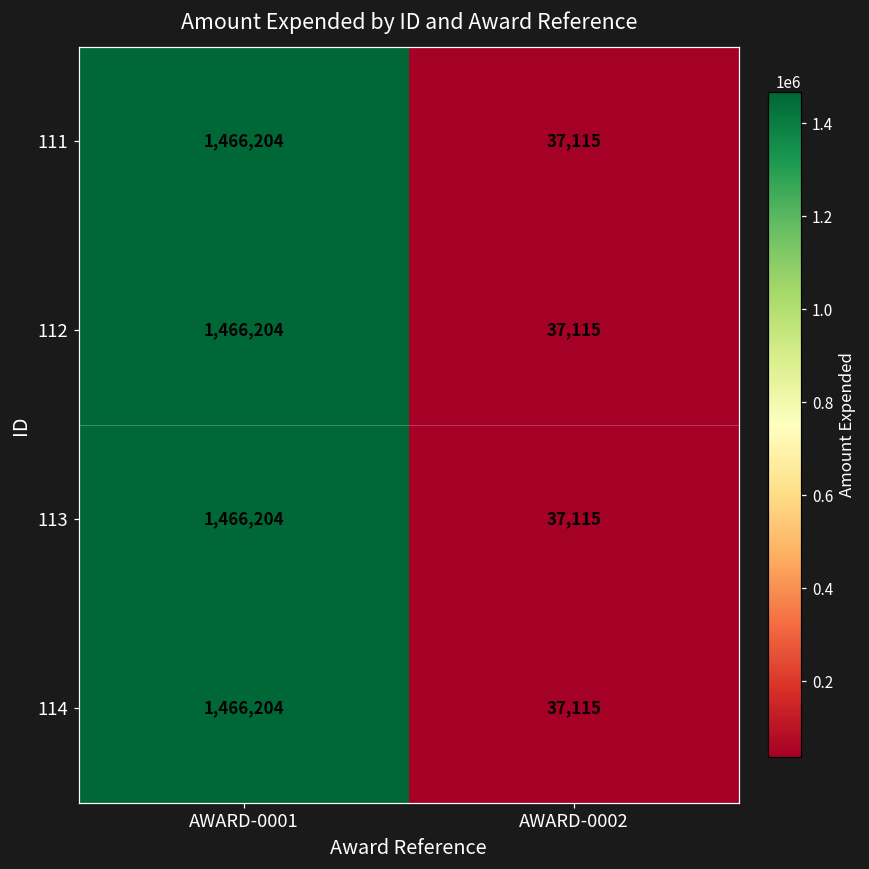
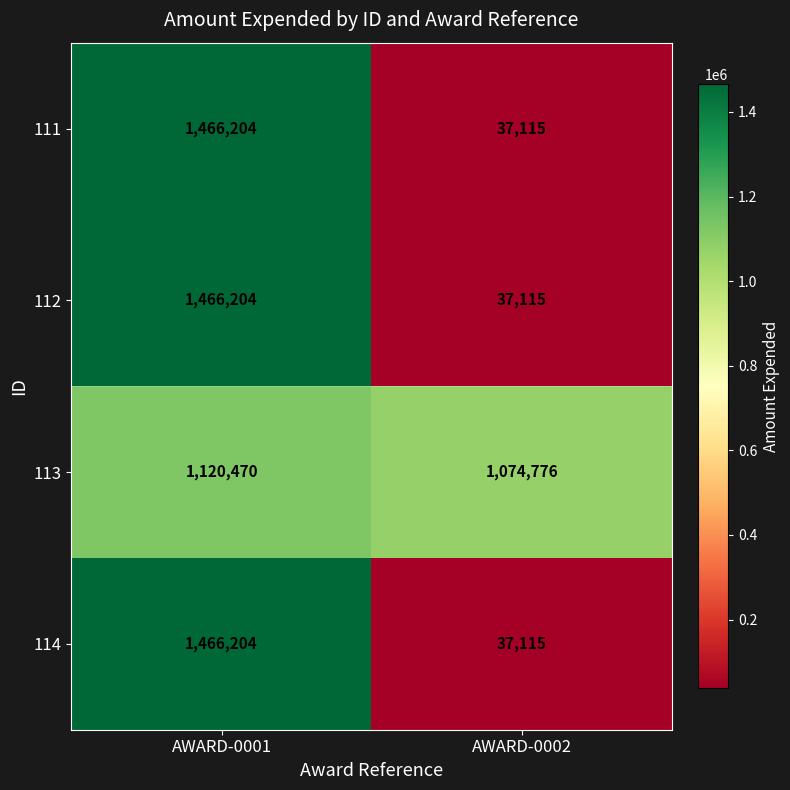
  {
    "111": {
      "AWARD-0001": "1,466,204",
      "AWARD-0002": "37,115"
    },
    "112": {
      "AWARD-0001": "1,466,204",
      "AWARD-0002": "37,115"
    },
    "113": {
-     "AWARD-0001": "1,466,204",
-     "AWARD-0002": "37,115"
+     "AWARD-0001": "1,120,470",
+     "AWARD-0002": "1,074,776"
    },
    "114": {
      "AWARD-0001": "1,466,204",
      "AWARD-0002": "37,115"
    }
  }
